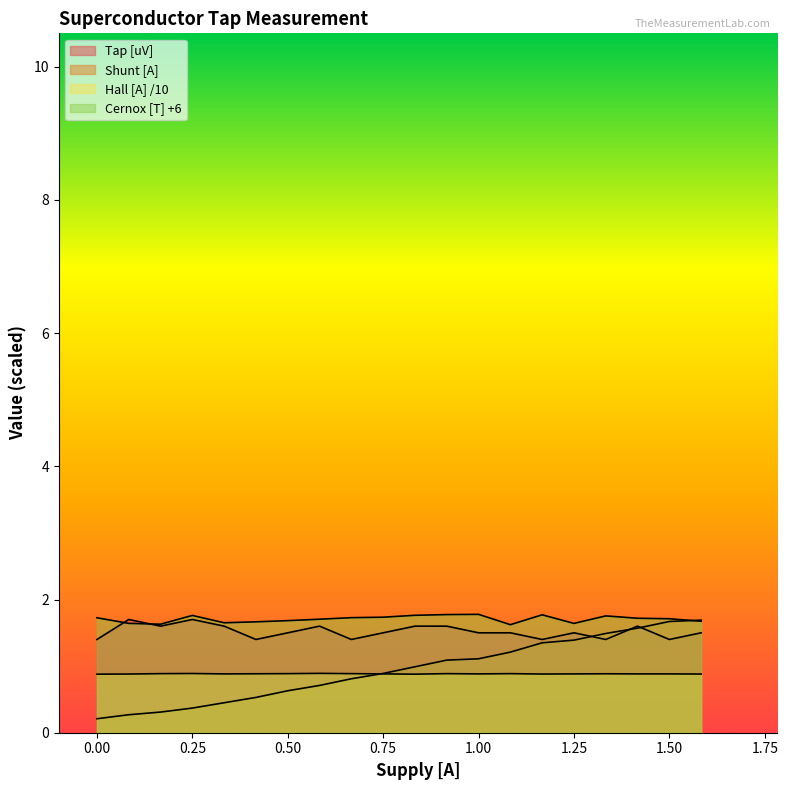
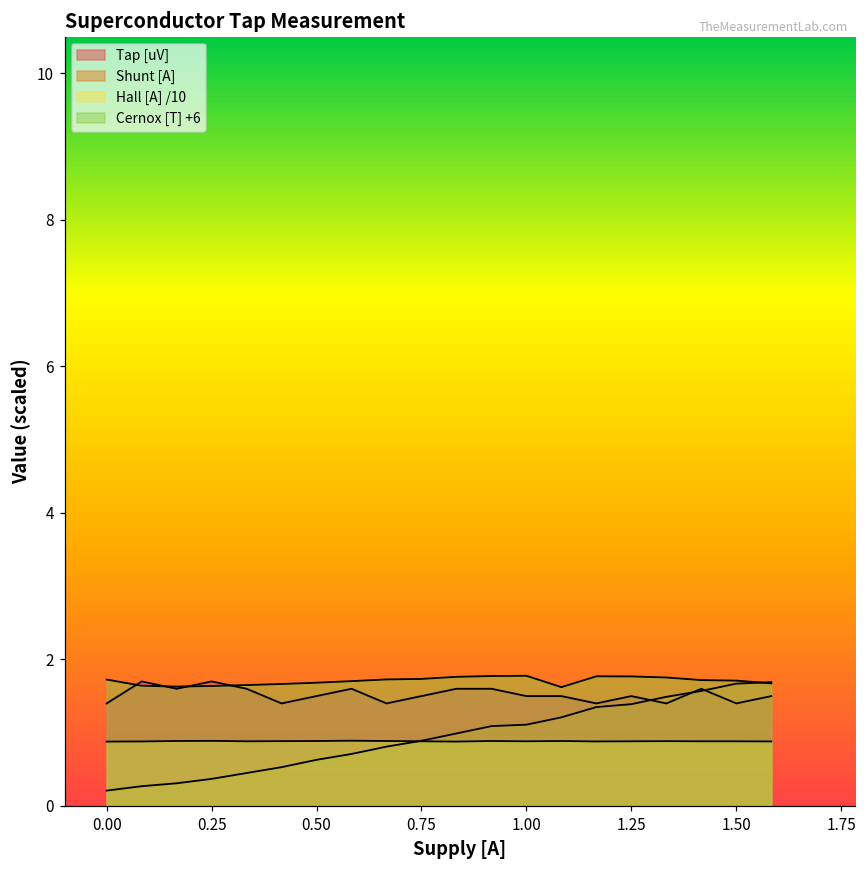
  {
    "Hall [A] /10": {
      "0.00": 0.9,
      "0.25": 0.9,
      "0.50": 0.9,
      "1.00": 0.9,
      "1.25": 0.9,
      "1.50": 0.9
    },
    "Cernox [T] +6": {
      "0.00": 1.7,
-     "0.25": 1.8,
+     "0.25": 1.6,
      "0.50": 1.7,
      "0.75": 1.7,
      "1.00": 1.8,
-     "1.25": 1.6,
+     "1.25": 1.8,
      "1.50": 1.7
    }
  }
